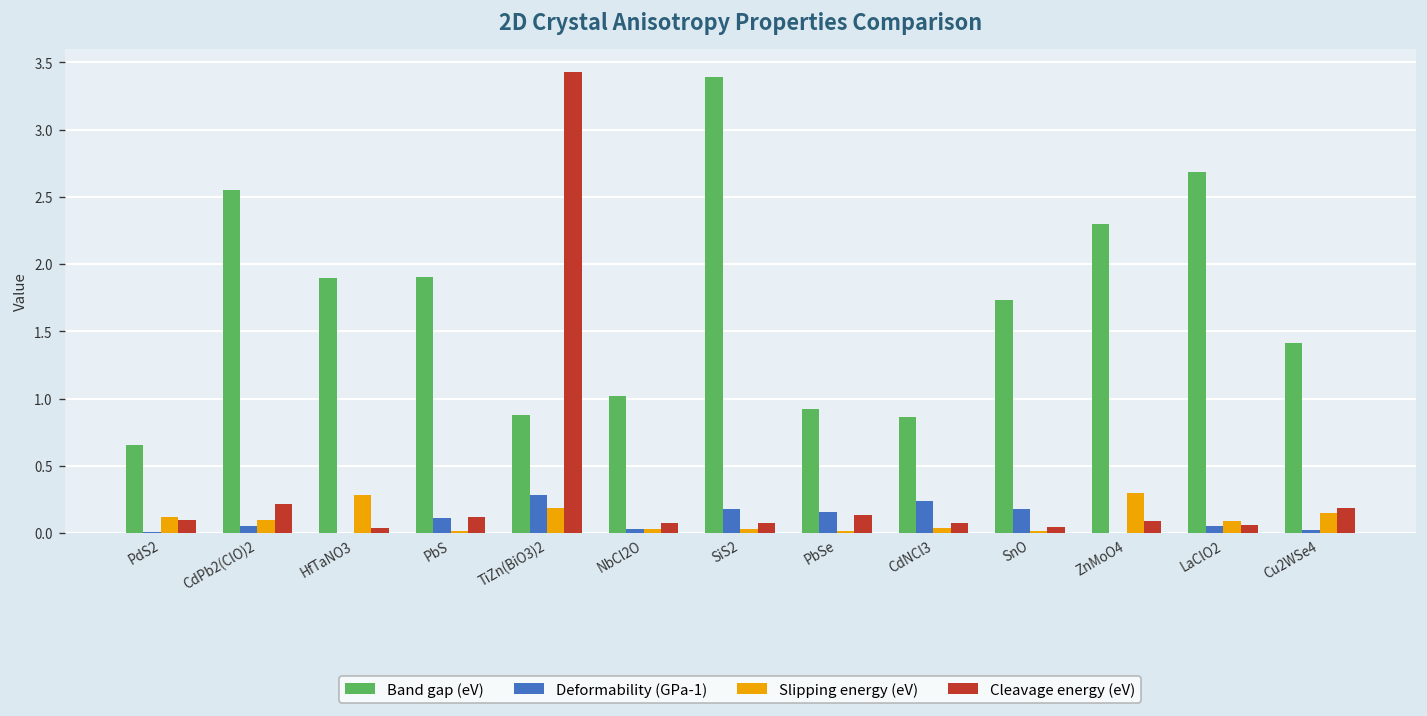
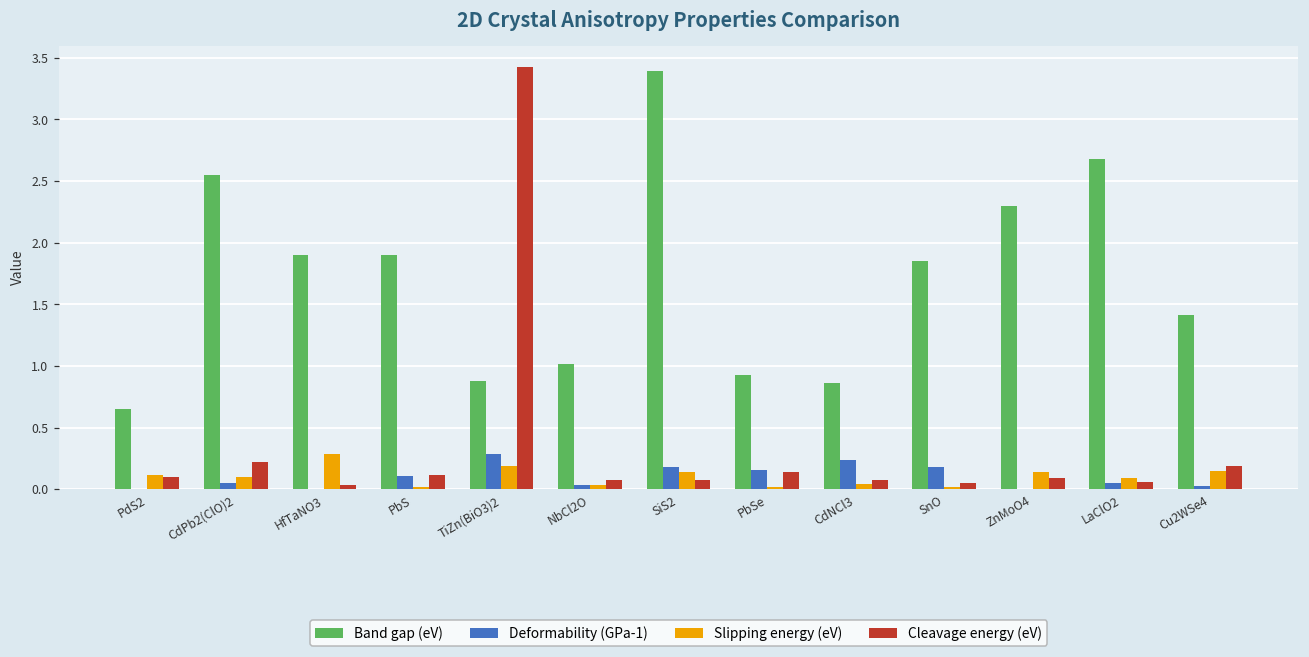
  {
    "Band gap (eV)": {
      "PdS2": 0.65,
      "CdPb2(ClO)2": 2.55,
      "HfTaNO3": 1.90,
      "PbS": 1.90,
      "TiZn(BiO3)2": 0.88,
      "NbCl2O": 1.02,
      "SiS2": 3.39,
      "PbSe": 0.92,
      "CdNCl3": 0.86,
-     "SnO": 1.73,
+     "SnO": 1.85,
      "ZnMoO4": 2.30,
      "LaClO2": 2.68,
      "Cu2WSe4": 1.42
    },
    "Deformability (GPa-1)": {
      "CdPb2(ClO)2": 0.05,
      "PbS": 0.11,
      "TiZn(BiO3)2": 0.28,
      "NbCl2O": 0.03,
      "SiS2": 0.18,
      "PbSe": 0.16,
      "CdNCl3": 0.24,
      "SnO": 0.18,
      "LaClO2": 0.05,
      "Cu2WSe4": 0.03
    },
    "Slipping energy (eV)": {
      "PdS2": 0.12,
      "CdPb2(ClO)2": 0.10,
      "HfTaNO3": 0.29,
      "TiZn(BiO3)2": 0.19,
      "NbCl2O": 0.03,
-     "SiS2": 0.03,
+     "SiS2": 0.14,
      "CdNCl3": 0.04,
-     "ZnMoO4": 0.29,
+     "ZnMoO4": 0.14,
      "LaClO2": 0.09,
      "Cu2WSe4": 0.15
    },
    "Cleavage energy (eV)": {
      "PdS2": 0.10,
      "CdPb2(ClO)2": 0.22,
      "HfTaNO3": 0.04,
      "PbS": 0.12,
      "TiZn(BiO3)2": 3.43,
      "NbCl2O": 0.08,
      "SiS2": 0.07,
      "PbSe": 0.14,
      "CdNCl3": 0.08,
      "SnO": 0.05,
      "ZnMoO4": 0.09,
      "LaClO2": 0.06,
      "Cu2WSe4": 0.19
    }
  }
